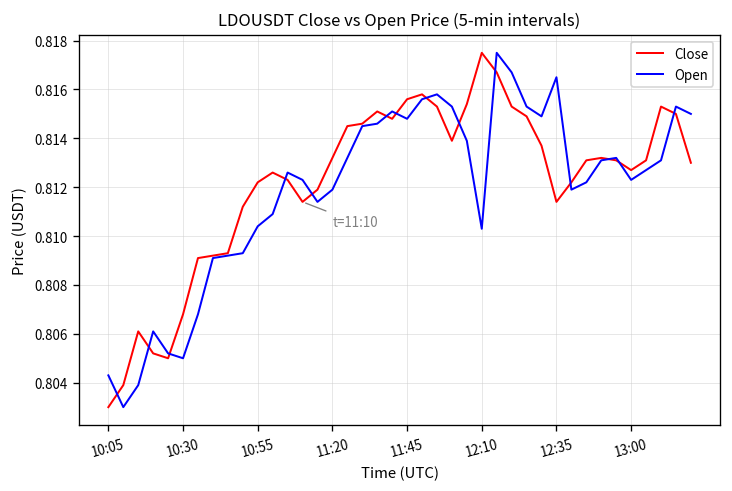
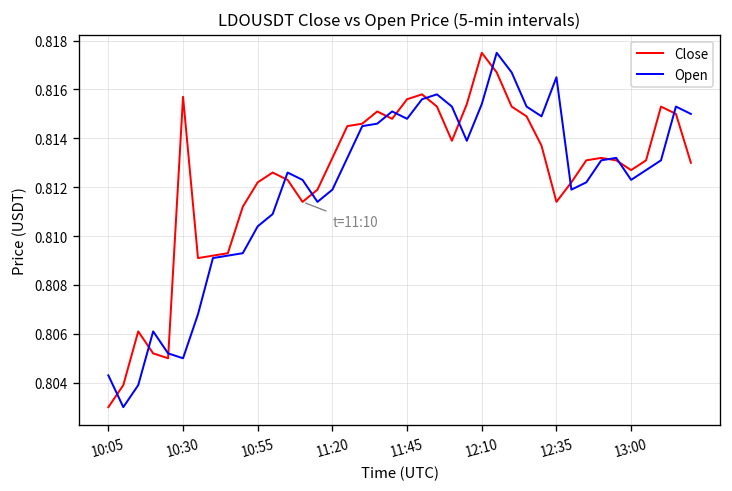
  {
    "Close": {
      "10:05": 0.8030,
-     "10:30": 0.8068,
+     "10:30": 0.8157,
      "10:55": 0.8122,
      "11:20": 0.8132,
      "11:45": 0.8156,
      "12:10": 0.8175,
      "12:35": 0.8114,
      "13:00": 0.8127
    },
    "Open": {
      "10:05": 0.8043,
      "10:30": 0.8050,
      "10:55": 0.8104,
      "11:20": 0.8119,
      "11:45": 0.8148,
-     "12:10": 0.8103,
+     "12:10": 0.8154,
      "12:35": 0.8165,
      "13:00": 0.8123
    }
  }
